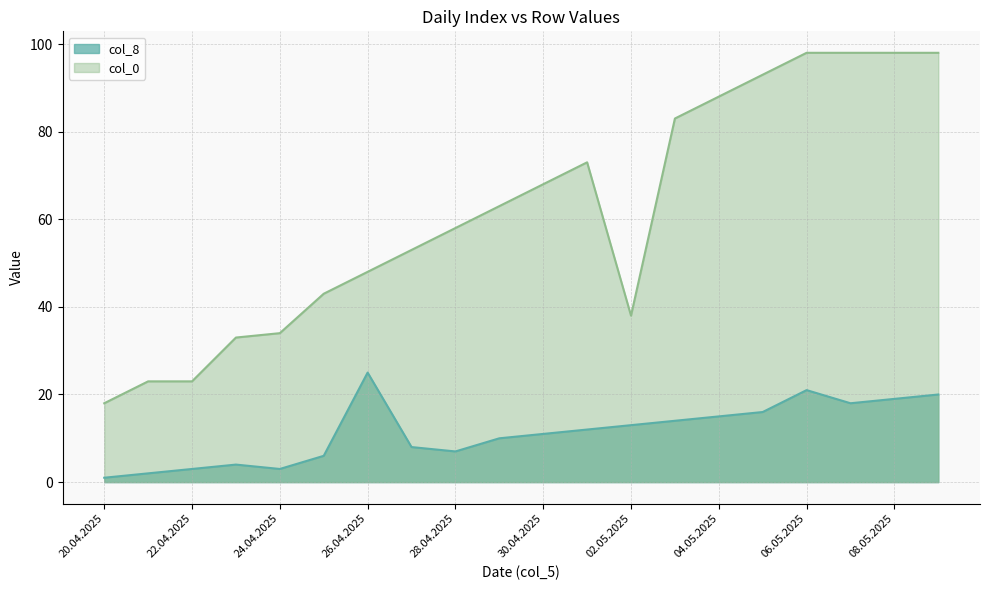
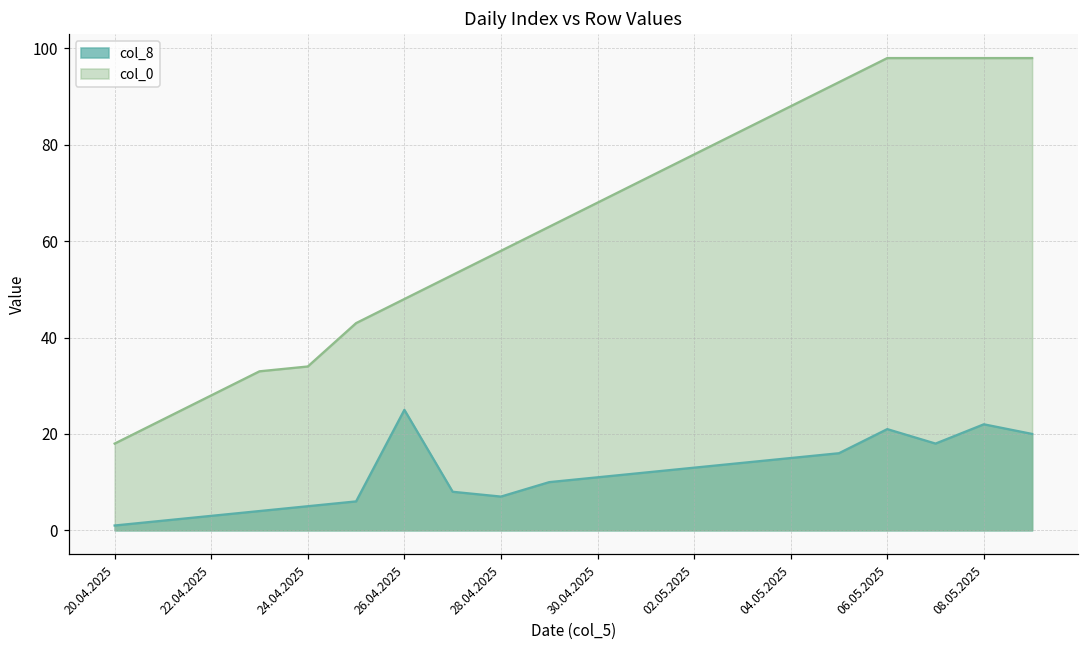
  {
    "col_8": {
      "20.04.2025": 1,
      "22.04.2025": 3,
-     "24.04.2025": 3,
+     "24.04.2025": 5,
      "26.04.2025": 25,
      "28.04.2025": 7,
      "30.04.2025": 11,
      "02.05.2025": 13,
      "04.05.2025": 15,
      "06.05.2025": 21,
-     "08.05.2025": 19
+     "08.05.2025": 22
    },
    "col_0": {
      "20.04.2025": 18,
-     "22.04.2025": 23,
+     "22.04.2025": 28,
      "24.04.2025": 34,
      "26.04.2025": 48,
      "28.04.2025": 58,
      "30.04.2025": 68,
-     "02.05.2025": 38,
+     "02.05.2025": 78,
      "04.05.2025": 88,
      "06.05.2025": 98,
      "08.05.2025": 98
    }
  }
